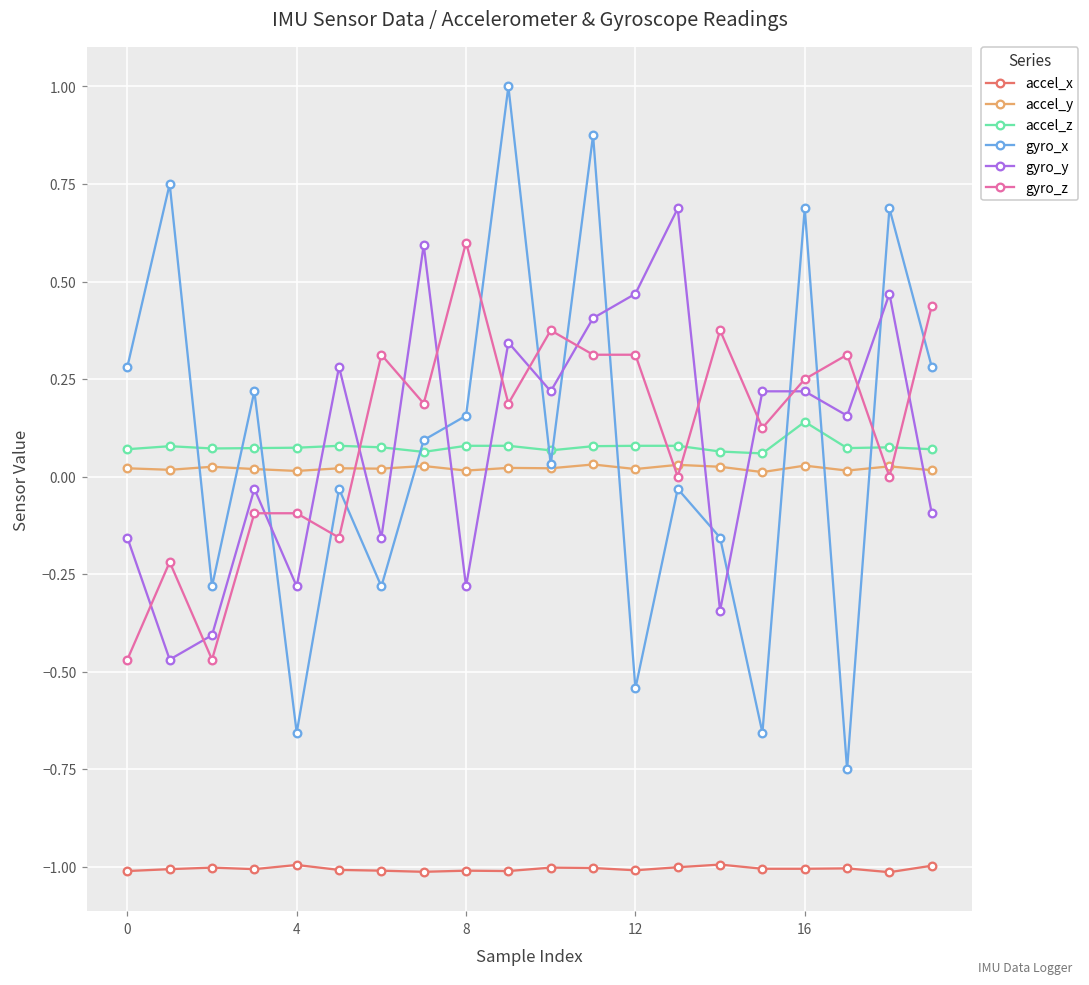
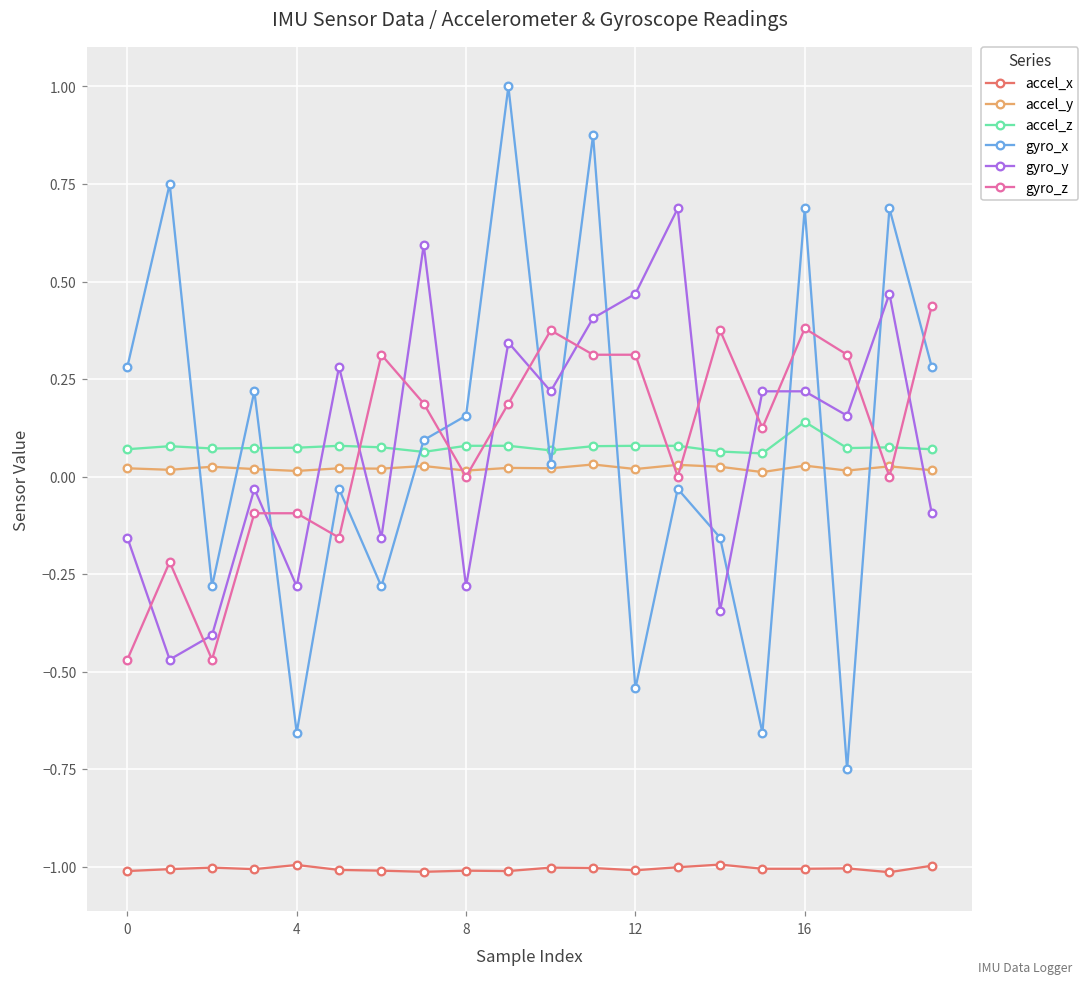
  {
    "accel_z": {
      "0": 0.07,
      "4": 0.07,
      "8": 0.08,
      "12": 0.08,
      "16": 0.14
    },
    "gyro_x": {
      "0": 0.28,
      "4": -0.66,
      "8": 0.16,
      "12": -0.54,
      "16": 0.69
    },
    "gyro_y": {
      "0": -0.16,
      "4": -0.28,
      "8": -0.28,
      "12": 0.47,
      "16": 0.22
    },
    "gyro_z": {
      "0": -0.47,
      "4": -0.09,
-     "8": 0.6,
+     "8": 0.0,
      "12": 0.31,
-     "16": 0.25
+     "16": 0.38
    }
  }
